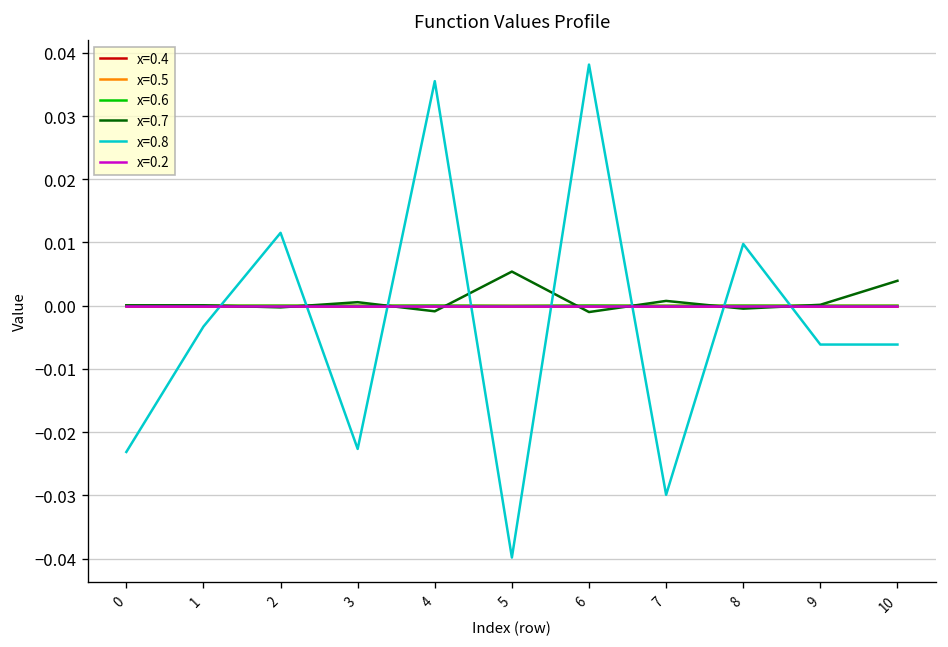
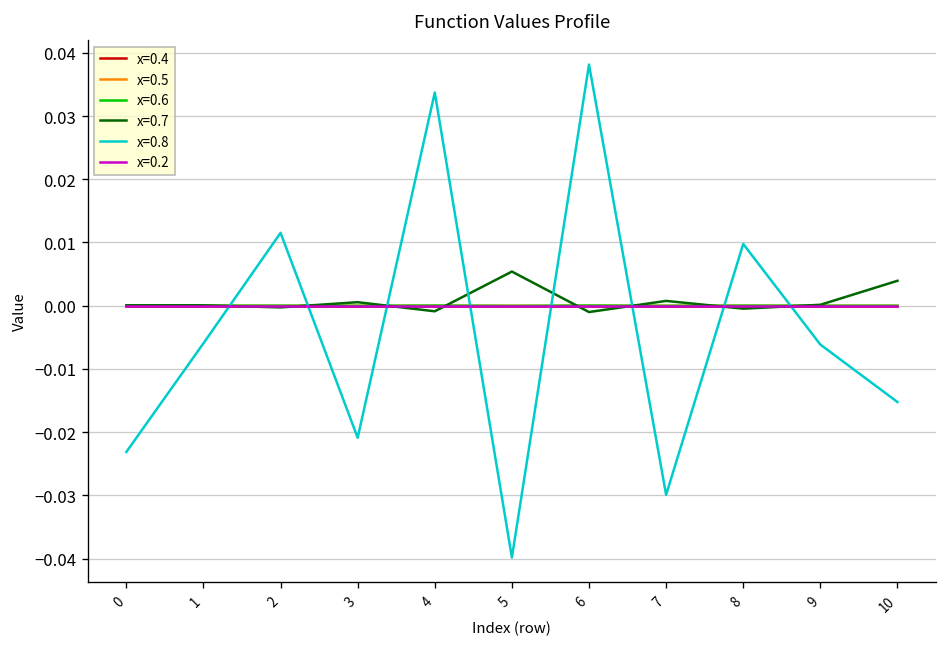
  {
    "x=0.2": {
      "3": 0.000,
      "4": 0.000,
      "5": 0.000,
      "6": 0.000,
      "7": 0.000,
      "10": 0.000
    },
    "x=0.7": {
      "3": 0.001,
      "4": -0.001,
      "5": 0.005,
      "6": -0.001,
      "7": 0.001,
      "10": 0.004
    },
    "x=0.8": {
      "0": -0.023,
-     "1": -0.003,
+     "1": -0.006,
      "2": 0.012,
-     "3": -0.023,
-     "4": 0.036,
+     "3": -0.021,
+     "4": 0.034,
      "5": -0.040,
      "6": 0.038,
      "7": -0.030,
      "8": 0.010,
      "9": -0.006,
-     "10": -0.006
+     "10": -0.015
    }
  }
